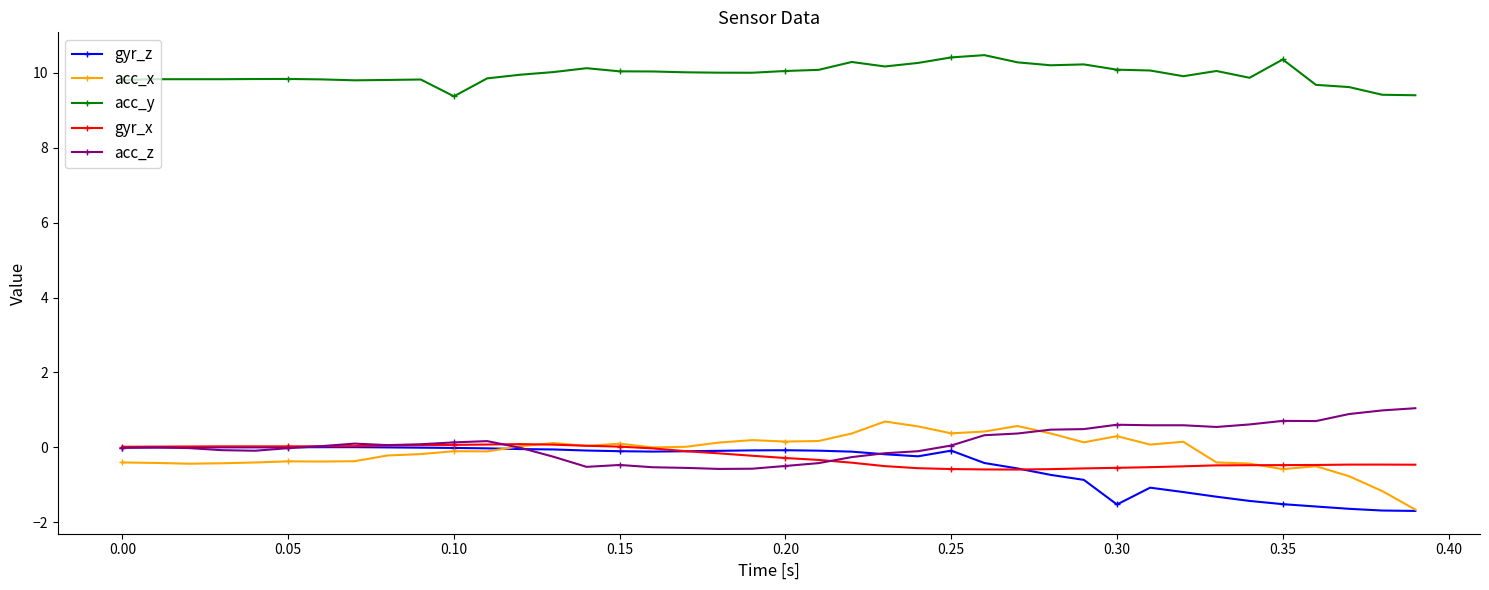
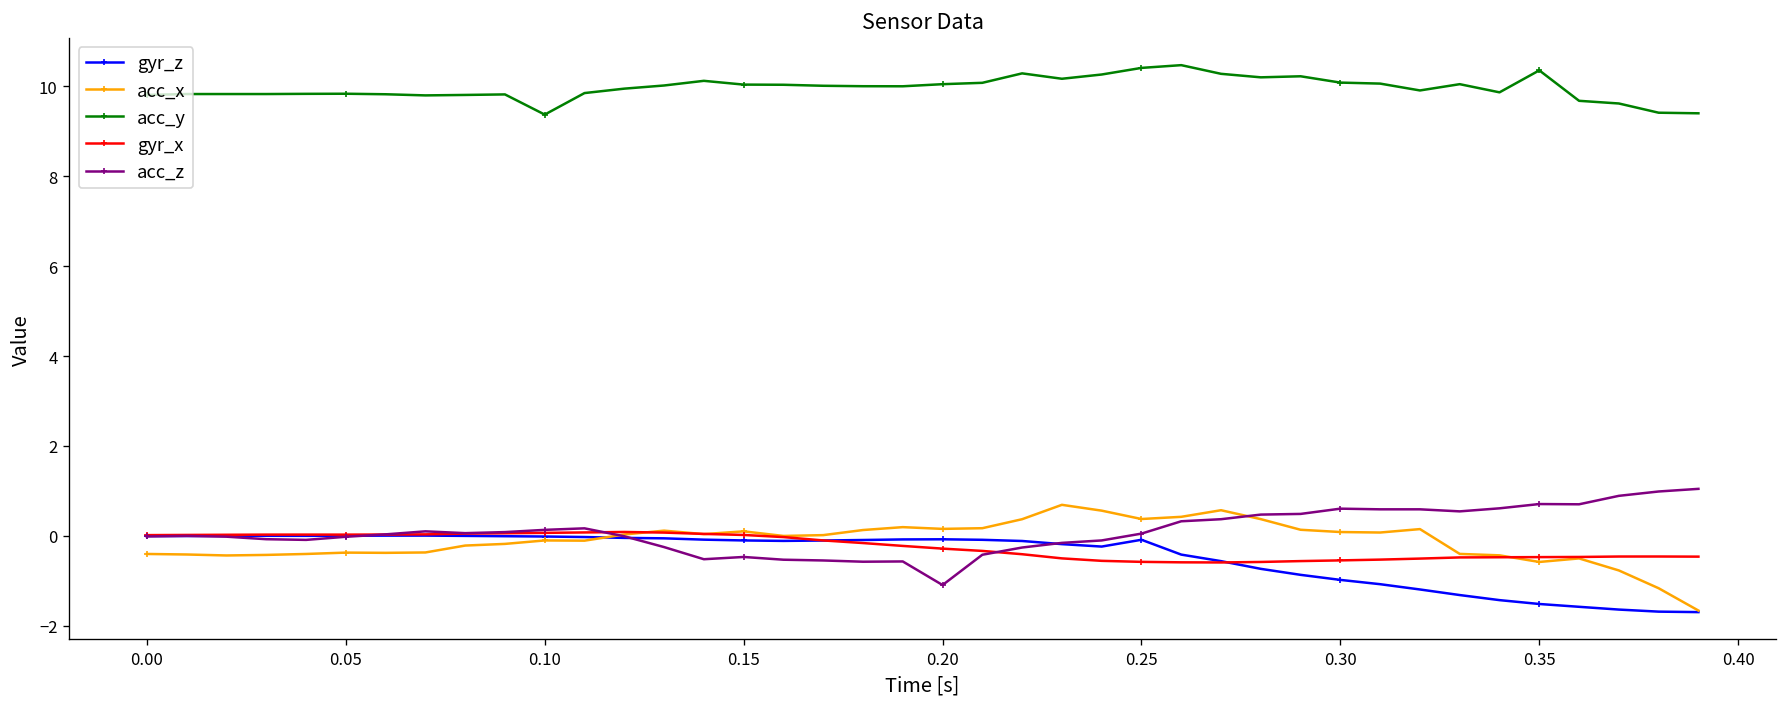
  {
    "gyr_z": {
      "0.10": 0.0,
      "0.15": -0.1,
      "0.20": -0.1,
      "0.25": -0.1,
-     "0.30": -1.5,
+     "0.30": -1.0,
      "0.35": -1.5
    },
    "acc_x": {
      "0.00": -0.4,
      "0.05": -0.4,
      "0.10": -0.1,
      "0.15": 0.1,
      "0.20": 0.2,
      "0.25": 0.4,
-     "0.30": 0.3,
+     "0.30": 0.1,
      "0.35": -0.6
    },
    "acc_y": {
      "0.05": 9.8,
      "0.10": 9.4,
      "0.15": 10.0,
      "0.20": 10.0,
      "0.25": 10.4,
      "0.30": 10.1,
      "0.35": 10.4
    },
    "gyr_x": {
      "0.15": 0.0,
      "0.20": -0.3,
      "0.25": -0.6,
      "0.30": -0.5,
      "0.35": -0.5
    },
    "acc_z": {
      "0.15": -0.5,
-     "0.20": -0.5,
+     "0.20": -1.1,
      "0.25": 0.0,
      "0.30": 0.6,
      "0.35": 0.7
    }
  }
